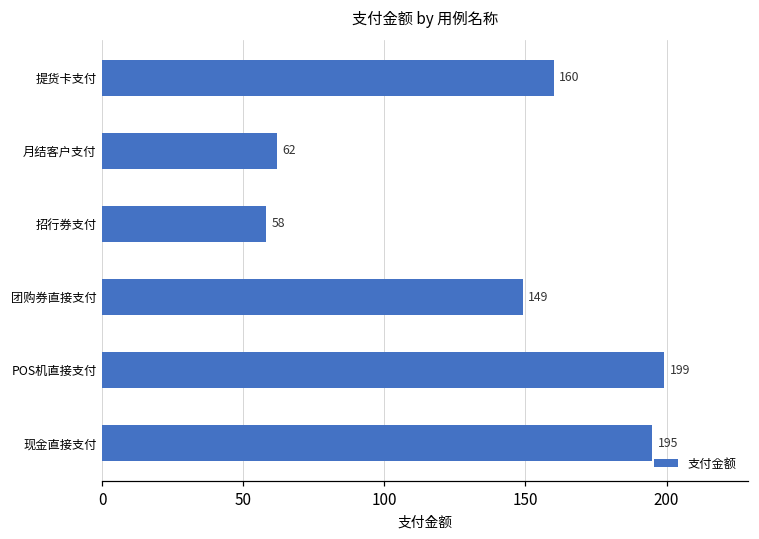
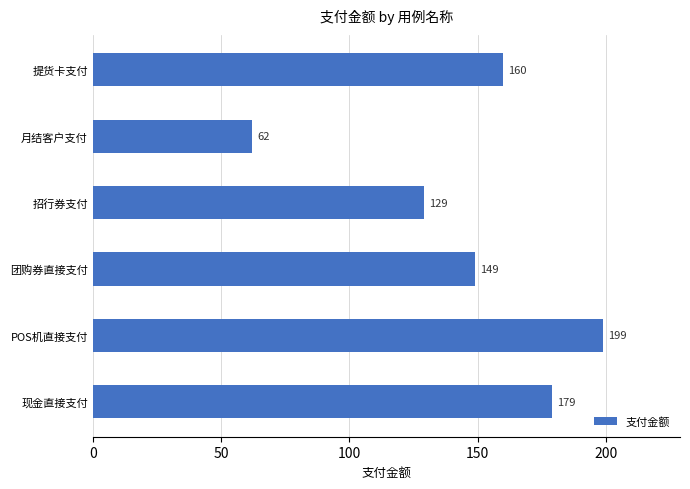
  {
    "提货卡支付": 160,
    "月结客户支付": 62,
-   "招行券支付": 58,
+   "招行券支付": 129,
    "团购券直接支付": 149,
    "POS机直接支付": 199,
-   "现金直接支付": 195
+   "现金直接支付": 179
  }
